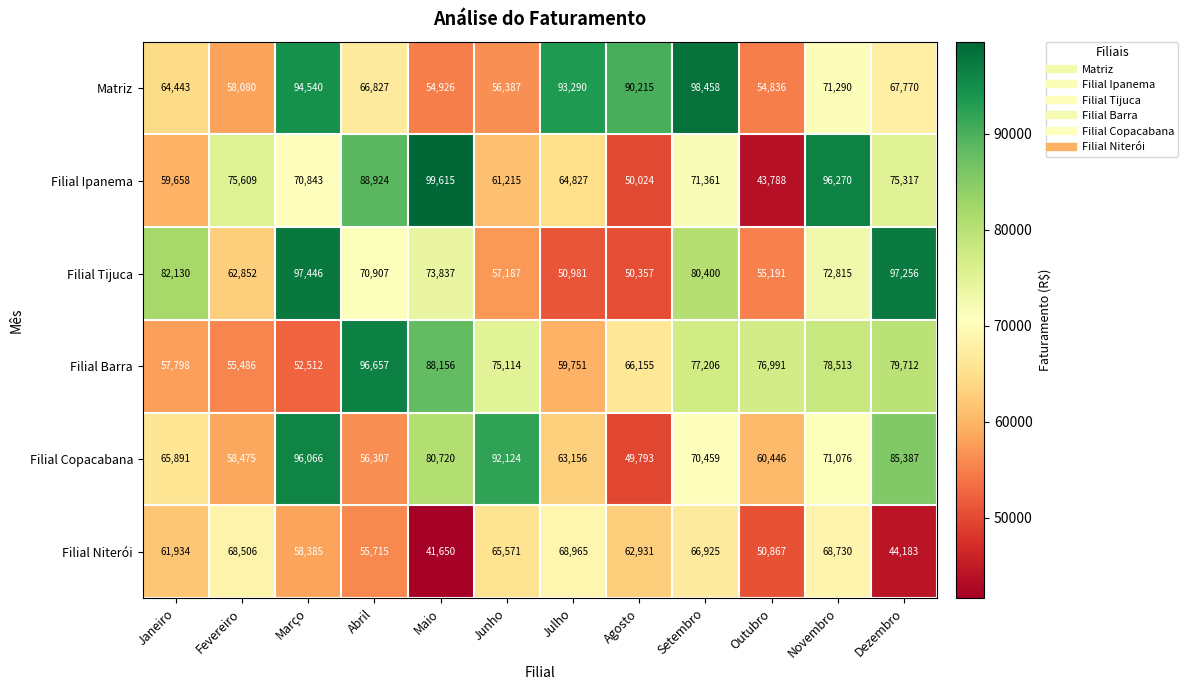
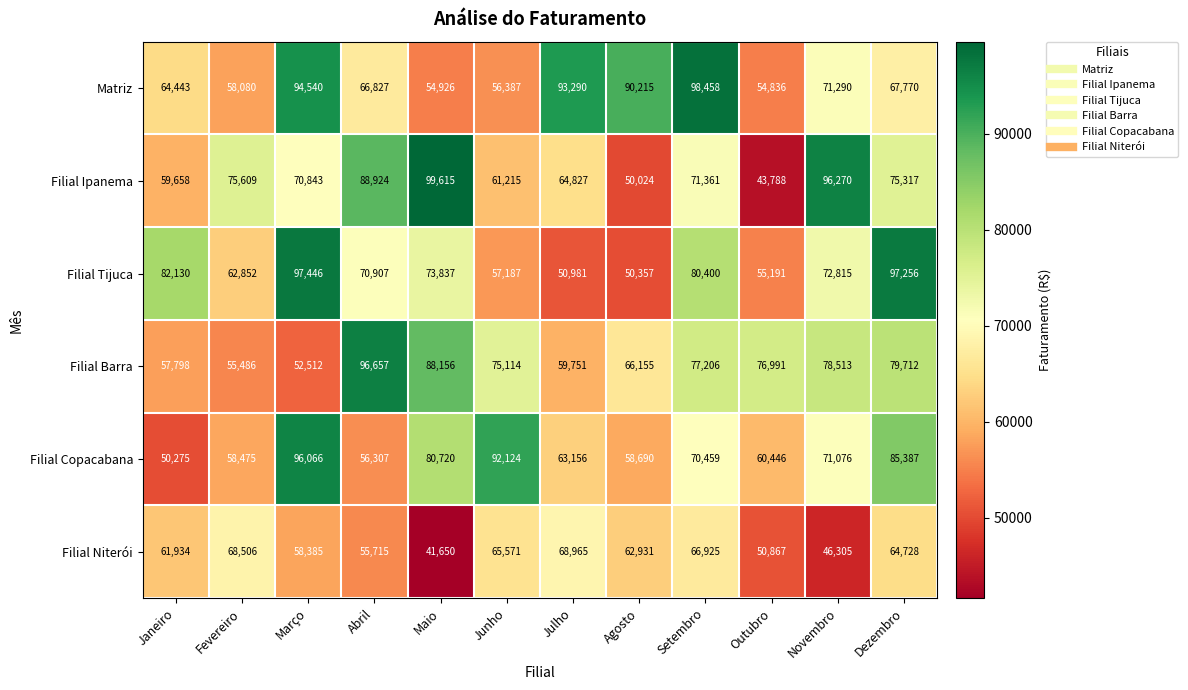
  {
    "Matriz": {
      "Janeiro": "64,443",
      "Fevereiro": "58,080",
      "Março": "94,540",
      "Abril": "66,827",
      "Maio": "54,926",
      "Junho": "56,387",
      "Julho": "93,290",
      "Agosto": "90,215",
      "Setembro": "98,458",
      "Outubro": "54,836",
      "Novembro": "71,290",
      "Dezembro": "67,770"
    },
    "Filial Ipanema": {
      "Janeiro": "59,658",
      "Fevereiro": "75,609",
      "Março": "70,843",
      "Abril": "88,924",
      "Maio": "99,615",
      "Junho": "61,215",
      "Julho": "64,827",
      "Agosto": "50,024",
      "Setembro": "71,361",
      "Outubro": "43,788",
      "Novembro": "96,270",
      "Dezembro": "75,317"
    },
    "Filial Tijuca": {
      "Janeiro": "82,130",
      "Fevereiro": "62,852",
      "Março": "97,446",
      "Abril": "70,907",
      "Maio": "73,837",
      "Junho": "57,187",
      "Julho": "50,981",
      "Agosto": "50,357",
      "Setembro": "80,400",
      "Outubro": "55,191",
      "Novembro": "72,815",
      "Dezembro": "97,256"
    },
    "Filial Barra": {
      "Janeiro": "57,798",
      "Fevereiro": "55,486",
      "Março": "52,512",
      "Abril": "96,657",
      "Maio": "88,156",
      "Junho": "75,114",
      "Julho": "59,751",
      "Agosto": "66,155",
      "Setembro": "77,206",
      "Outubro": "76,991",
      "Novembro": "78,513",
      "Dezembro": "79,712"
    },
    "Filial Copacabana": {
-     "Janeiro": "65,891",
+     "Janeiro": "50,275",
      "Fevereiro": "58,475",
      "Março": "96,066",
      "Abril": "56,307",
      "Maio": "80,720",
      "Junho": "92,124",
      "Julho": "63,156",
-     "Agosto": "49,793",
+     "Agosto": "58,690",
      "Setembro": "70,459",
      "Outubro": "60,446",
      "Novembro": "71,076",
      "Dezembro": "85,387"
    },
    "Filial Niterói": {
      "Janeiro": "61,934",
      "Fevereiro": "68,506",
      "Março": "58,385",
      "Abril": "55,715",
      "Maio": "41,650",
      "Junho": "65,571",
      "Julho": "68,965",
      "Agosto": "62,931",
      "Setembro": "66,925",
      "Outubro": "50,867",
-     "Novembro": "68,730",
-     "Dezembro": "44,183"
+     "Novembro": "46,305",
+     "Dezembro": "64,728"
    }
  }
